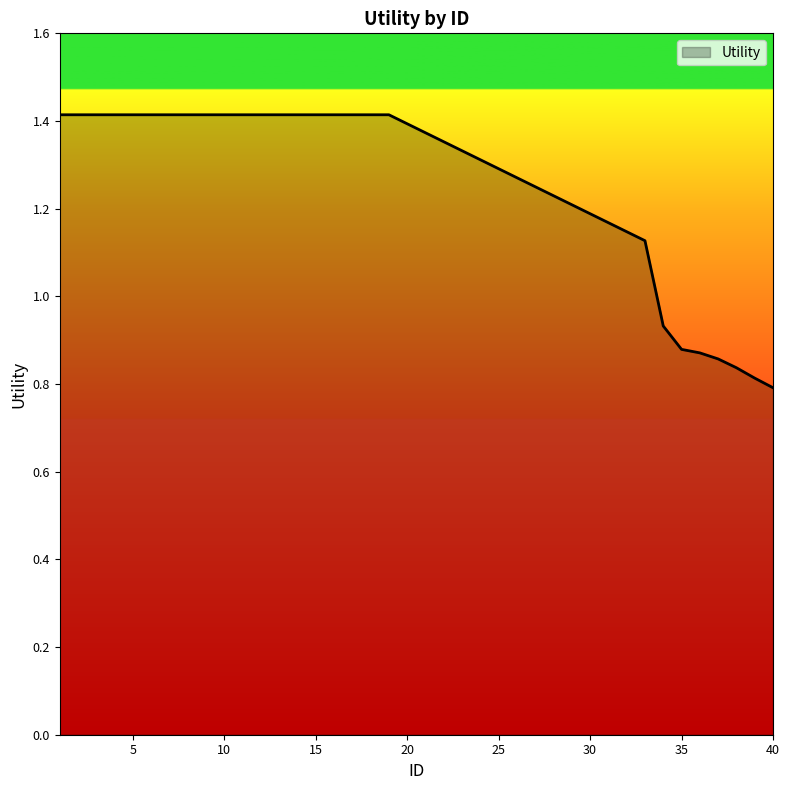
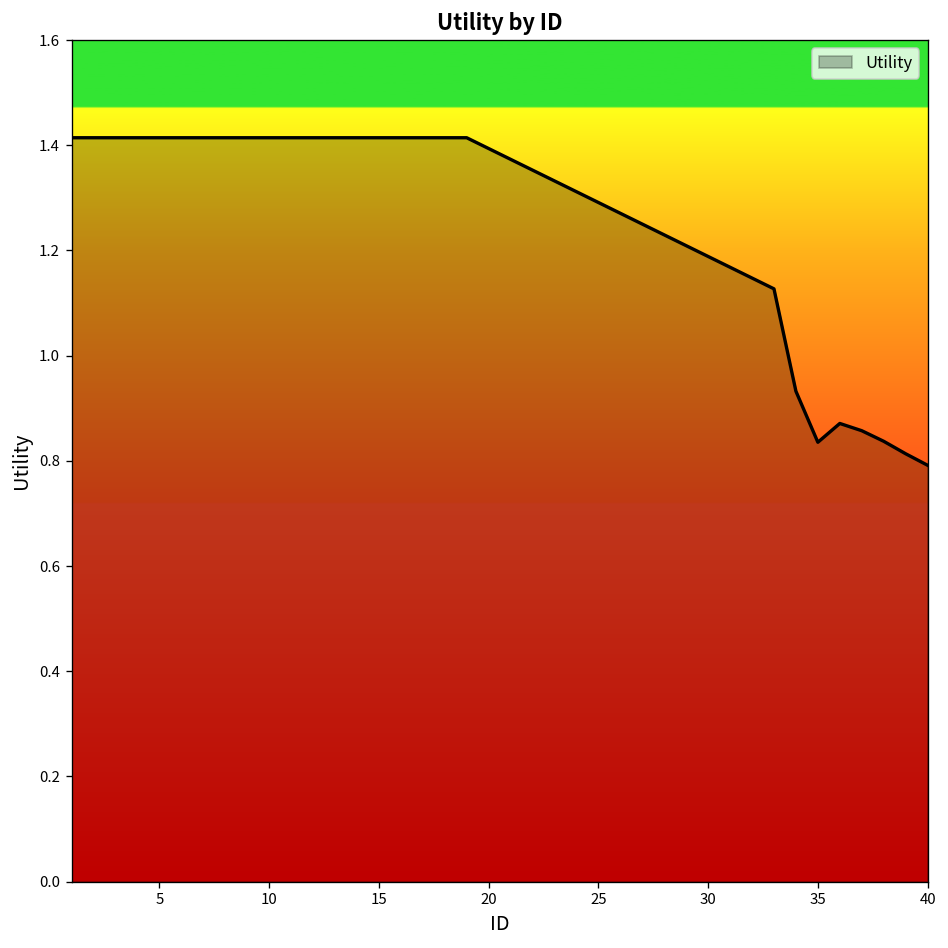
  {
    "5": 1.41,
    "10": 1.41,
    "15": 1.41,
-   "35": 0.88,
+   "35": 0.84,
    "40": 0.79
  }
